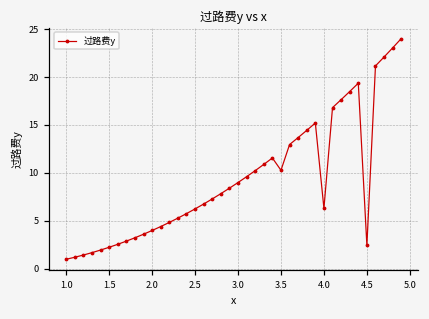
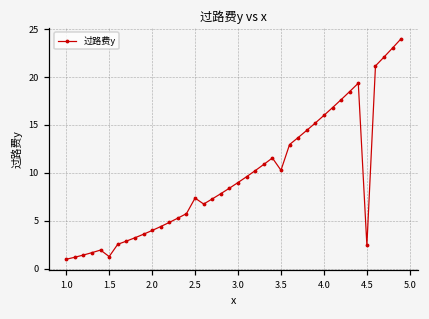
  {
    "1.0": 1,
-   "1.5": 2,
+   "1.5": 1,
    "2.0": 4,
-   "2.5": 6,
+   "2.5": 7,
    "3.0": 9,
    "3.5": 10,
-   "4.0": 6,
+   "4.0": 16,
    "4.5": 2
  }
